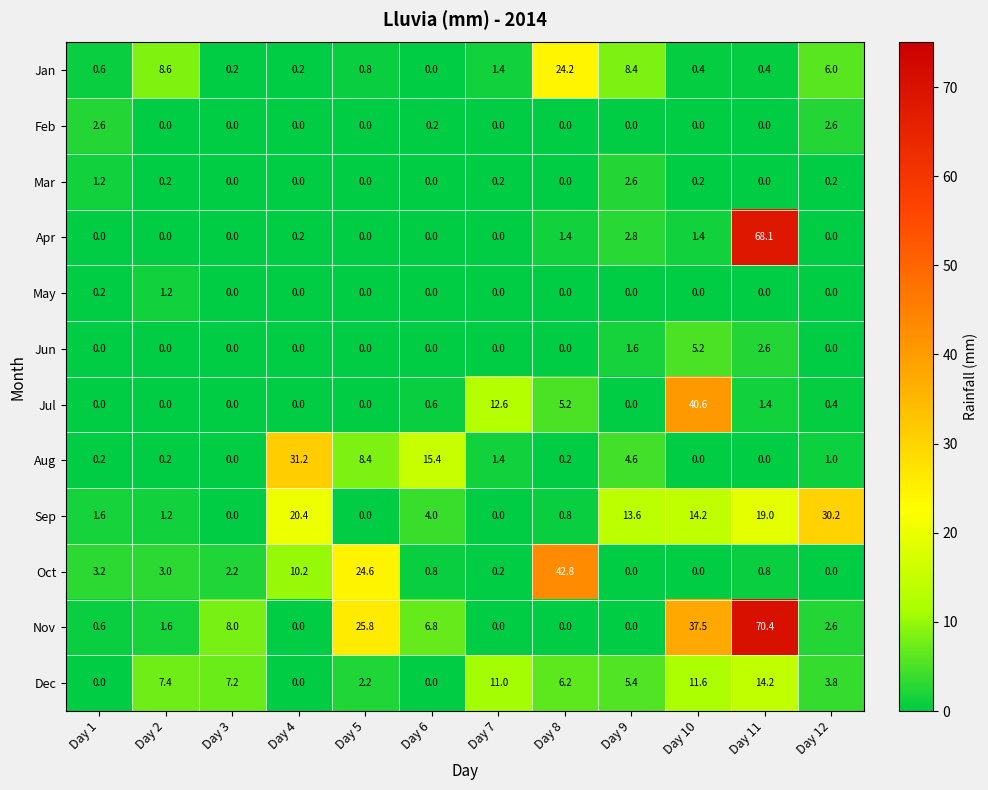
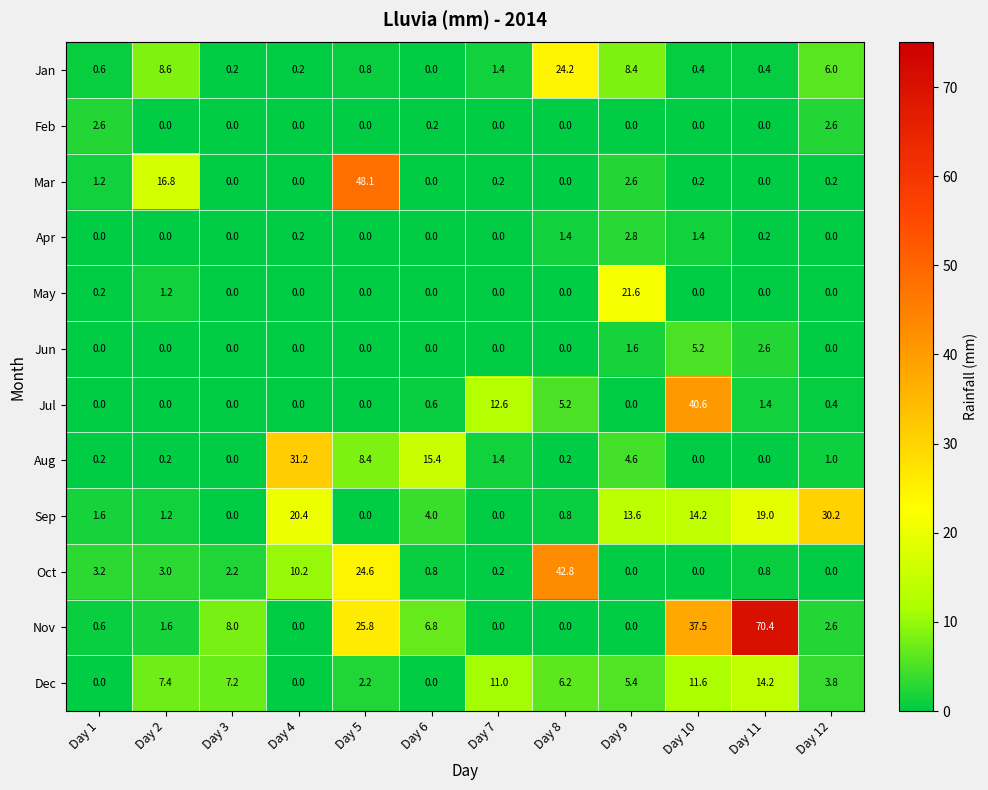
  {
    "Jan": {
      "Day 1": 0.6,
      "Day 2": 8.6,
      "Day 3": 0.2,
      "Day 4": 0.2,
      "Day 5": 0.8,
      "Day 6": 0.0,
      "Day 7": 1.4,
      "Day 8": 24.2,
      "Day 9": 8.4,
      "Day 10": 0.4,
      "Day 11": 0.4,
      "Day 12": 6.0
    },
    "Feb": {
      "Day 1": 2.6,
      "Day 2": 0.0,
      "Day 3": 0.0,
      "Day 4": 0.0,
      "Day 5": 0.0,
      "Day 6": 0.2,
      "Day 7": 0.0,
      "Day 8": 0.0,
      "Day 9": 0.0,
      "Day 10": 0.0,
      "Day 11": 0.0,
      "Day 12": 2.6
    },
    "Mar": {
      "Day 1": 1.2,
-     "Day 2": 0.2,
+     "Day 2": 16.8,
      "Day 3": 0.0,
      "Day 4": 0.0,
-     "Day 5": 0.0,
+     "Day 5": 48.1,
      "Day 6": 0.0,
      "Day 7": 0.2,
      "Day 8": 0.0,
      "Day 9": 2.6,
      "Day 10": 0.2,
      "Day 11": 0.0,
      "Day 12": 0.2
    },
    "Apr": {
      "Day 1": 0.0,
      "Day 2": 0.0,
      "Day 3": 0.0,
      "Day 4": 0.2,
      "Day 5": 0.0,
      "Day 6": 0.0,
      "Day 7": 0.0,
      "Day 8": 1.4,
      "Day 9": 2.8,
      "Day 10": 1.4,
-     "Day 11": 68.1,
+     "Day 11": 0.2,
      "Day 12": 0.0
    },
    "May": {
      "Day 1": 0.2,
      "Day 2": 1.2,
      "Day 3": 0.0,
      "Day 4": 0.0,
      "Day 5": 0.0,
      "Day 6": 0.0,
      "Day 7": 0.0,
      "Day 8": 0.0,
-     "Day 9": 0.0,
+     "Day 9": 21.6,
      "Day 10": 0.0,
      "Day 11": 0.0,
      "Day 12": 0.0
    },
    "Jun": {
      "Day 1": 0.0,
      "Day 2": 0.0,
      "Day 3": 0.0,
      "Day 4": 0.0,
      "Day 5": 0.0,
      "Day 6": 0.0,
      "Day 7": 0.0,
      "Day 8": 0.0,
      "Day 9": 1.6,
      "Day 10": 5.2,
      "Day 11": 2.6,
      "Day 12": 0.0
    },
    "Jul": {
      "Day 1": 0.0,
      "Day 2": 0.0,
      "Day 3": 0.0,
      "Day 4": 0.0,
      "Day 5": 0.0,
      "Day 6": 0.6,
      "Day 7": 12.6,
      "Day 8": 5.2,
      "Day 9": 0.0,
      "Day 10": 40.6,
      "Day 11": 1.4,
      "Day 12": 0.4
    },
    "Aug": {
      "Day 1": 0.2,
      "Day 2": 0.2,
      "Day 3": 0.0,
      "Day 4": 31.2,
      "Day 5": 8.4,
      "Day 6": 15.4,
      "Day 7": 1.4,
      "Day 8": 0.2,
      "Day 9": 4.6,
      "Day 10": 0.0,
      "Day 11": 0.0,
      "Day 12": 1.0
    },
    "Sep": {
      "Day 1": 1.6,
      "Day 2": 1.2,
      "Day 3": 0.0,
      "Day 4": 20.4,
      "Day 5": 0.0,
      "Day 6": 4.0,
      "Day 7": 0.0,
      "Day 8": 0.8,
      "Day 9": 13.6,
      "Day 10": 14.2,
      "Day 11": 19.0,
      "Day 12": 30.2
    },
    "Oct": {
      "Day 1": 3.2,
      "Day 2": 3.0,
      "Day 3": 2.2,
      "Day 4": 10.2,
      "Day 5": 24.6,
      "Day 6": 0.8,
      "Day 7": 0.2,
      "Day 8": 42.8,
      "Day 9": 0.0,
      "Day 10": 0.0,
      "Day 11": 0.8,
      "Day 12": 0.0
    },
    "Nov": {
      "Day 1": 0.6,
      "Day 2": 1.6,
      "Day 3": 8.0,
      "Day 4": 0.0,
      "Day 5": 25.8,
      "Day 6": 6.8,
      "Day 7": 0.0,
      "Day 8": 0.0,
      "Day 9": 0.0,
      "Day 10": 37.5,
      "Day 11": 70.4,
      "Day 12": 2.6
    },
    "Dec": {
      "Day 1": 0.0,
      "Day 2": 7.4,
      "Day 3": 7.2,
      "Day 4": 0.0,
      "Day 5": 2.2,
      "Day 6": 0.0,
      "Day 7": 11.0,
      "Day 8": 6.2,
      "Day 9": 5.4,
      "Day 10": 11.6,
      "Day 11": 14.2,
      "Day 12": 3.8
    }
  }
